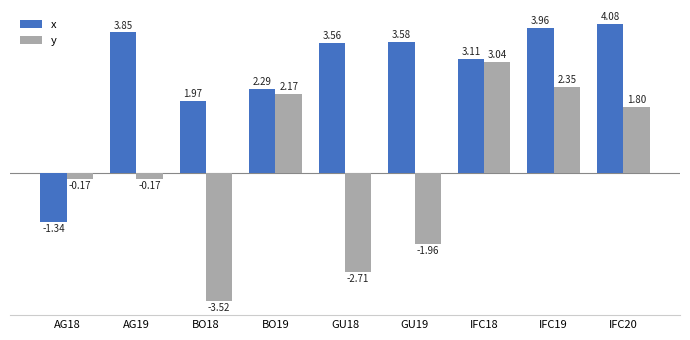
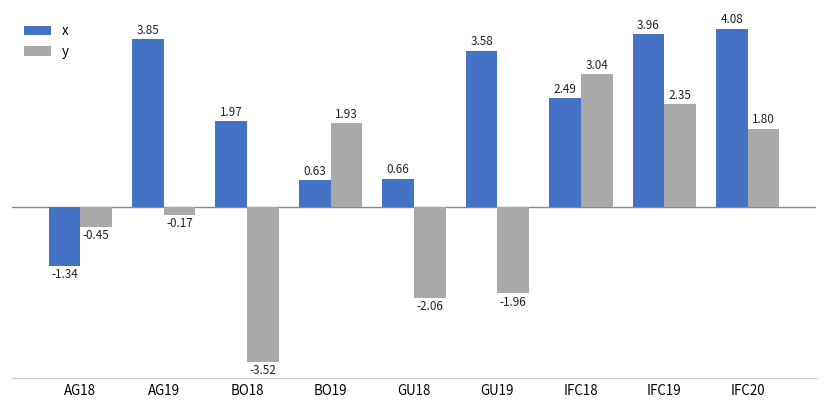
  {
    "x": {
      "AG18": -1.34,
      "AG19": 3.85,
      "BO18": 1.97,
-     "BO19": 2.29,
-     "GU18": 3.56,
+     "BO19": 0.63,
+     "GU18": 0.66,
      "GU19": 3.58,
-     "IFC18": 3.11,
+     "IFC18": 2.49,
      "IFC19": 3.96,
      "IFC20": 4.08
    },
    "y": {
-     "AG18": -0.17,
+     "AG18": -0.45,
      "AG19": -0.17,
      "BO18": -3.52,
-     "BO19": 2.17,
-     "GU18": -2.71,
+     "BO19": 1.93,
+     "GU18": -2.06,
      "GU19": -1.96,
      "IFC18": 3.04,
      "IFC19": 2.35,
      "IFC20": 1.80
    }
  }
